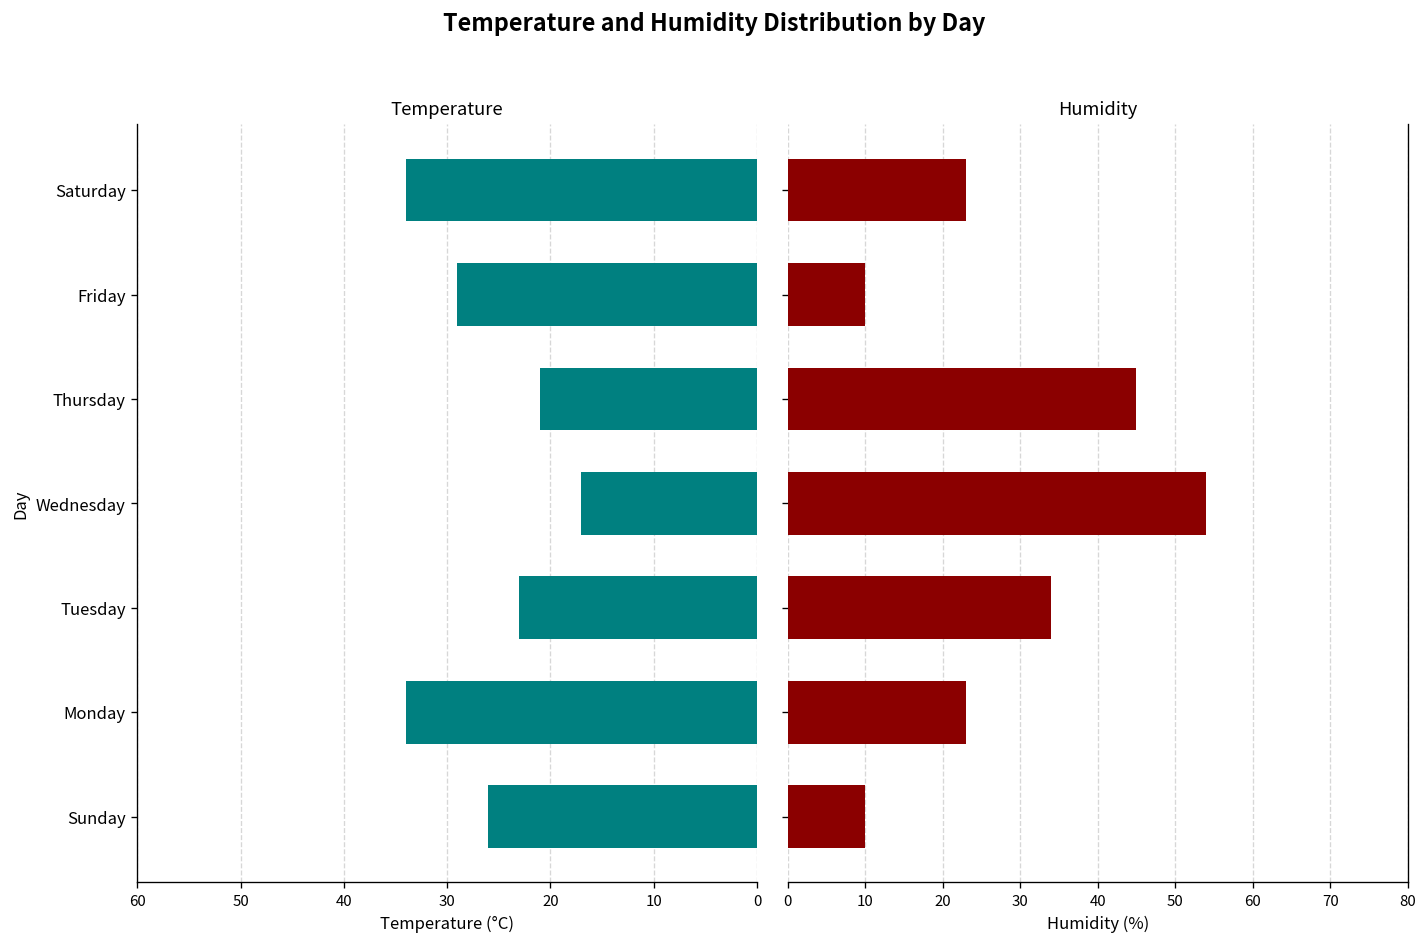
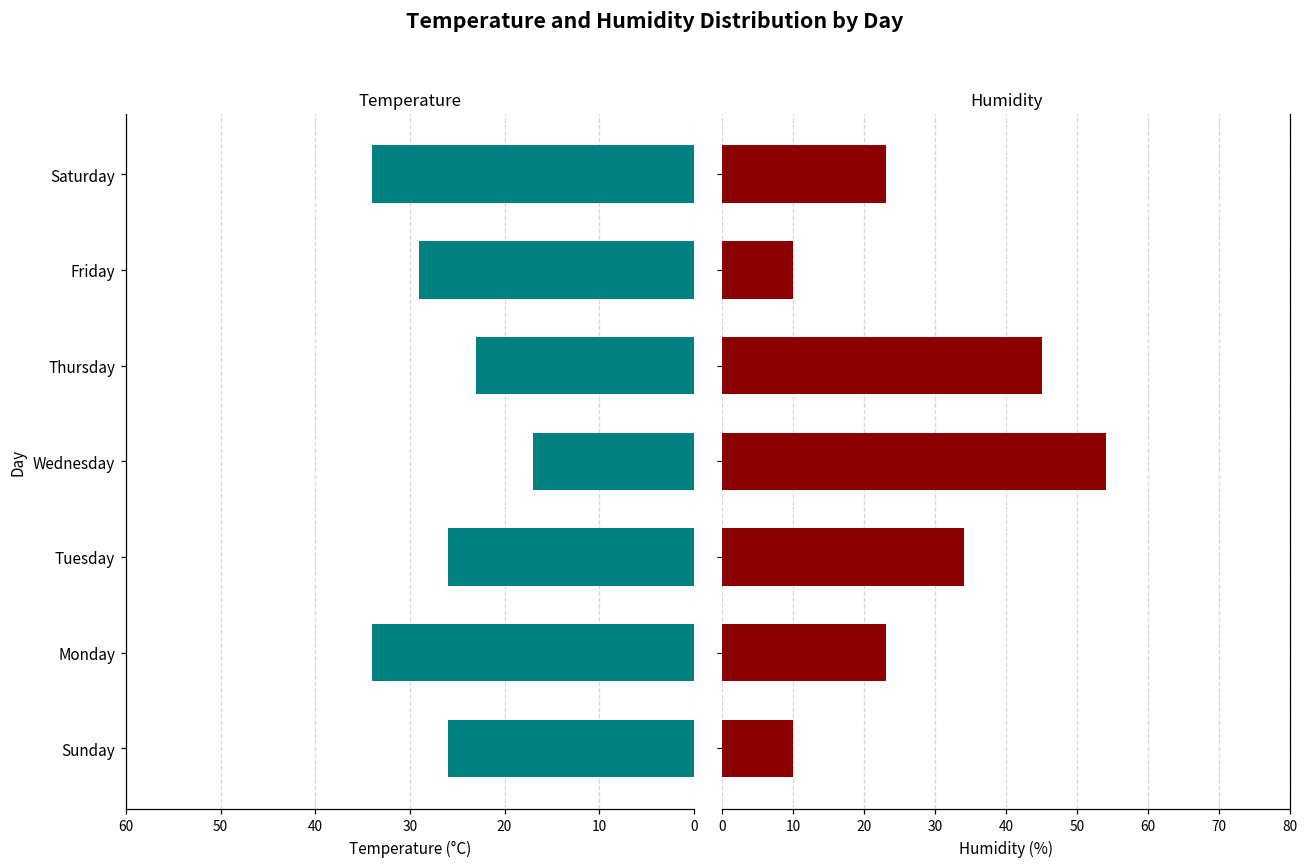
  {
    "Temperature": {
      "Saturday": 34,
      "Friday": 29,
-     "Thursday": 21,
+     "Thursday": 23,
      "Wednesday": 17,
-     "Tuesday": 23,
+     "Tuesday": 26,
      "Monday": 34,
      "Sunday": 26
    }
  }
